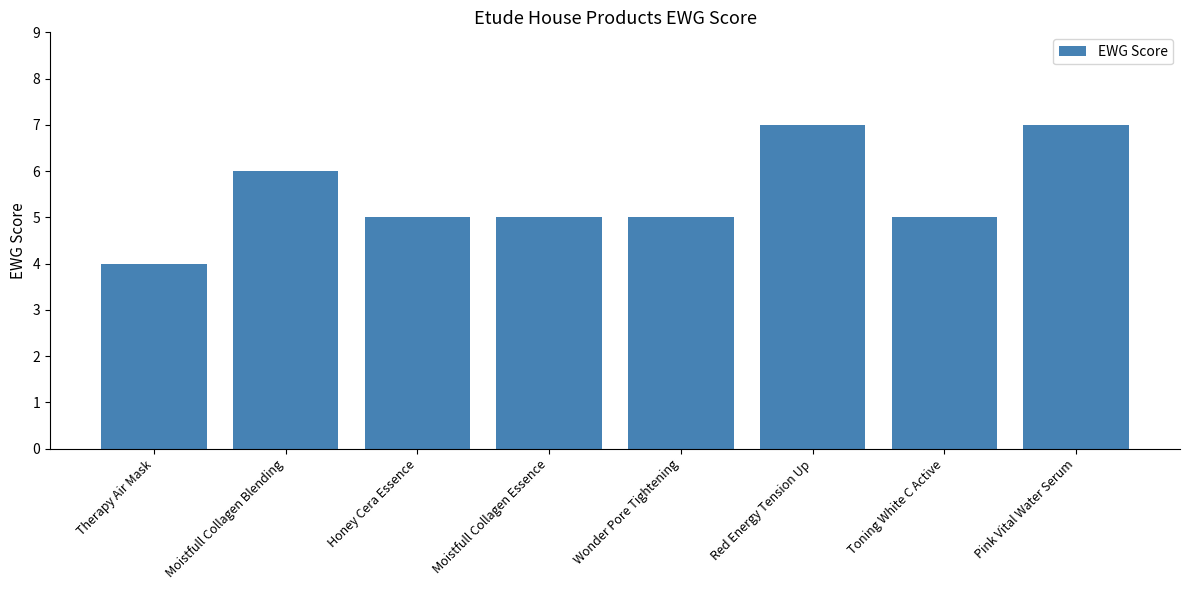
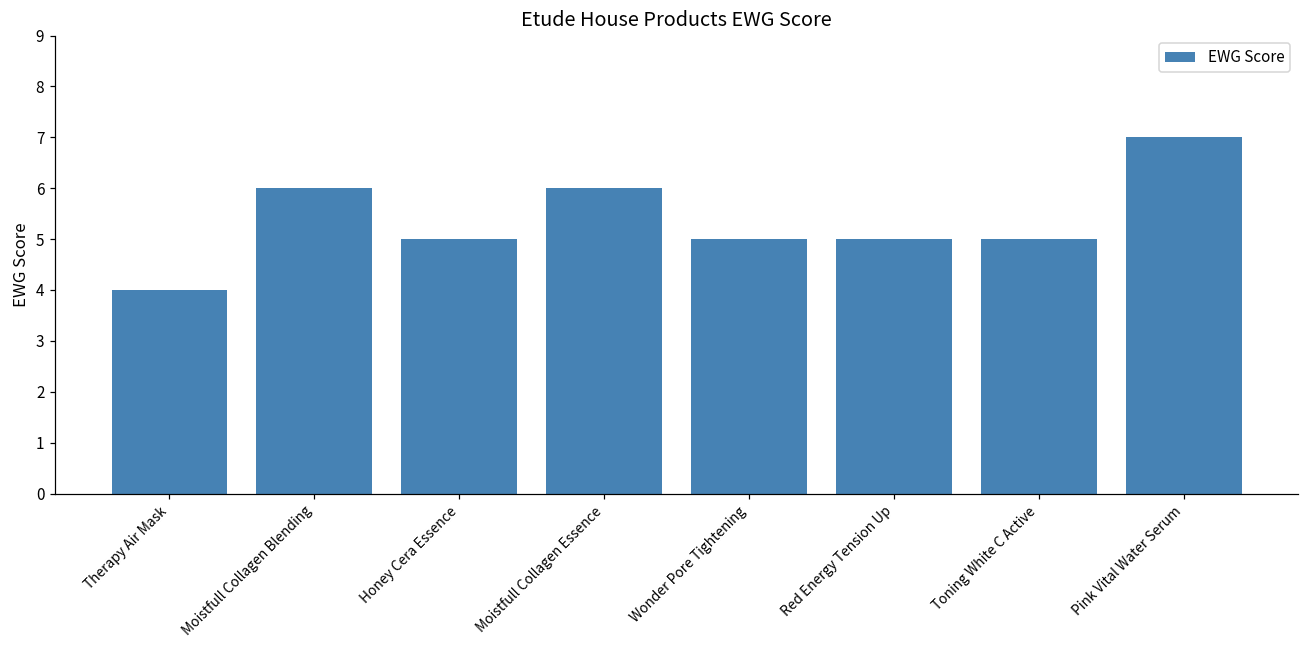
  {
    "Therapy Air Mask": 4,
    "Moistfull Collagen Blending": 6,
    "Honey Cera Essence": 5,
-   "Moistfull Collagen Essence": 5,
+   "Moistfull Collagen Essence": 6,
    "Wonder Pore Tightening": 5,
-   "Red Energy Tension Up": 7,
+   "Red Energy Tension Up": 5,
    "Toning White C Active": 5,
    "Pink Vital Water Serum": 7
  }
